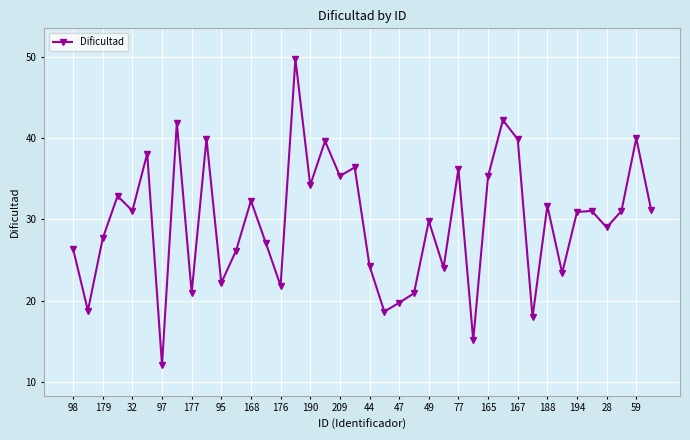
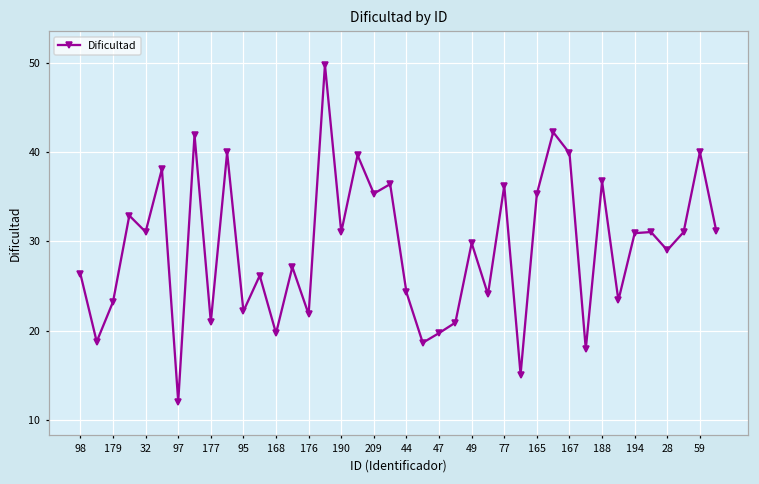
  {
    "98": 26,
-   "179": 28,
+   "179": 23,
    "32": 31,
    "97": 12,
    "177": 21,
    "95": 22,
-   "168": 32,
+   "168": 20,
    "176": 22,
-   "190": 34,
+   "190": 31,
    "209": 35,
    "44": 24,
    "47": 20,
    "49": 30,
    "77": 36,
    "165": 35,
    "167": 40,
-   "188": 32,
+   "188": 37,
    "194": 31,
    "28": 29,
    "59": 40
  }
